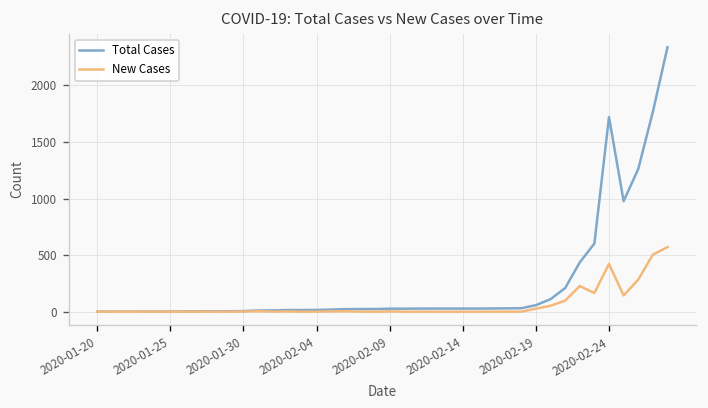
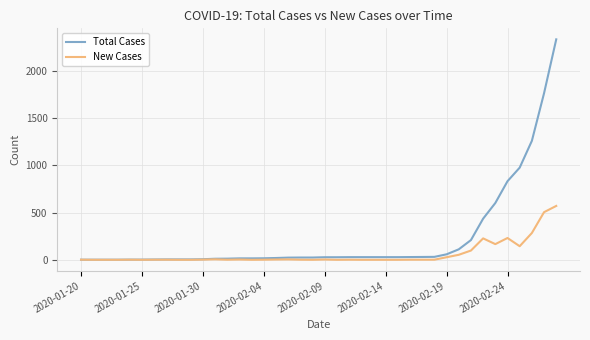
  {
    "Total Cases": {
      "2020-02-14": 0,
      "2020-02-19": 100,
-     "2020-02-24": 1700
+     "2020-02-24": 800
    },
    "New Cases": {
      "2020-02-14": 0,
      "2020-02-19": 0,
-     "2020-02-24": 400
+     "2020-02-24": 200
    }
  }
